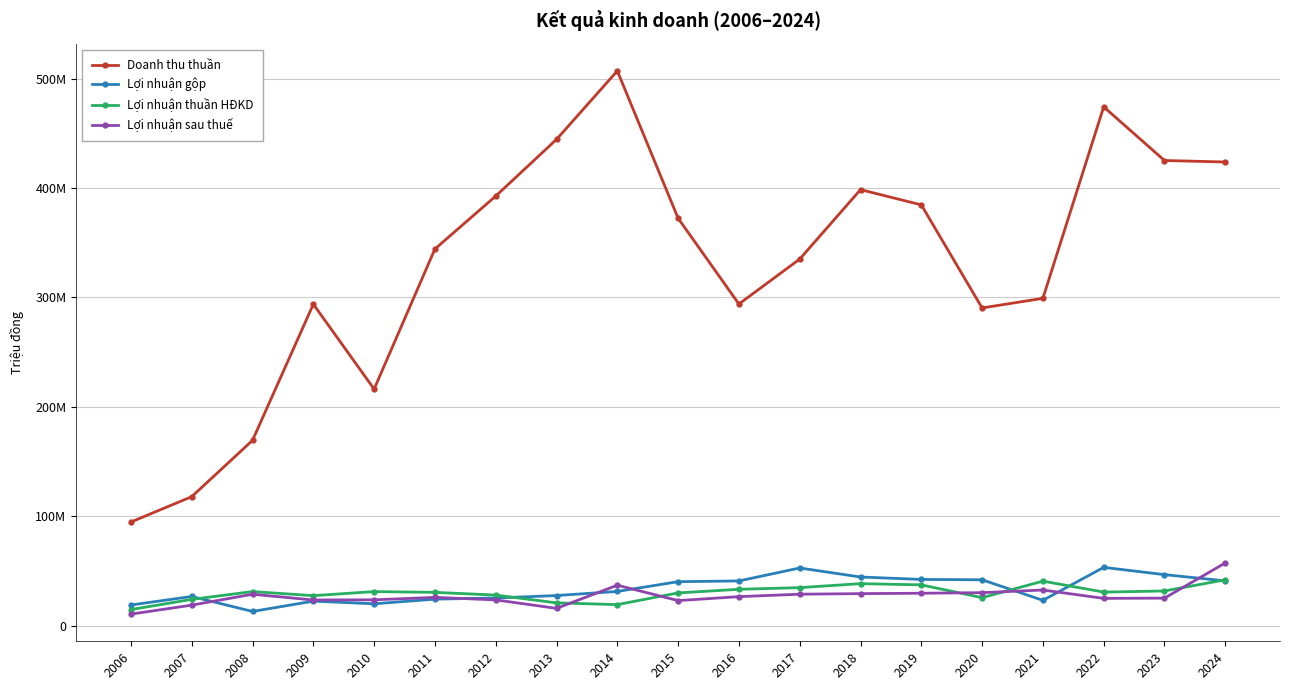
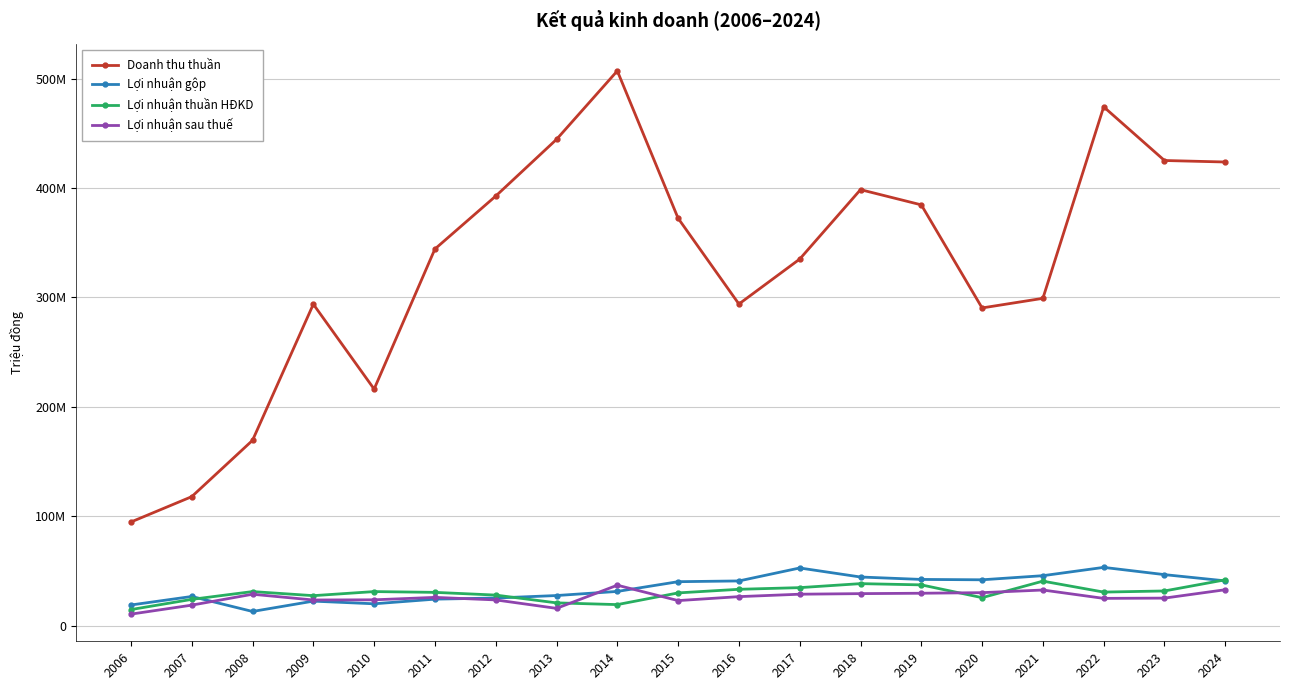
  {
    "Doanh thu thuần": {
      "2006": 95000000,
      "2007": 118000000,
      "2008": 169000000,
      "2009": 294000000,
      "2010": 216000000,
      "2011": 344000000,
      "2012": 393000000,
      "2013": 444000000,
      "2014": 507000000,
      "2015": 372000000,
      "2016": 294000000,
      "2017": 335000000,
      "2018": 398000000,
      "2019": 385000000,
      "2020": 290000000,
      "2021": 299000000,
      "2022": 474000000,
      "2023": 425000000,
      "2024": 424000000
    },
    "Lợi nhuận gộp": {
      "2006": 19000000,
      "2007": 27000000,
      "2008": 13000000,
      "2010": 20000000,
      "2013": 28000000,
      "2014": 31000000,
      "2015": 40000000,
      "2016": 41000000,
      "2017": 53000000,
      "2018": 44000000,
      "2019": 42000000,
      "2020": 42000000,
-     "2021": 23000000,
+     "2021": 46000000,
      "2022": 53000000,
      "2023": 47000000
    },
    "Lợi nhuận thuần HĐKD": {
      "2006": 15000000,
      "2007": 24000000,
      "2008": 31000000,
      "2009": 27000000,
      "2010": 31000000,
      "2011": 30000000,
      "2012": 28000000,
      "2013": 21000000,
      "2014": 19000000,
      "2015": 30000000,
      "2016": 33000000,
      "2017": 35000000,
      "2018": 38000000,
      "2019": 37000000,
      "2020": 26000000,
      "2021": 41000000,
      "2022": 31000000,
      "2023": 32000000
    },
    "Lợi nhuận sau thuế": {
      "2006": 11000000,
      "2007": 19000000,
      "2008": 29000000,
      "2010": 24000000,
      "2013": 16000000,
      "2014": 37000000,
      "2015": 23000000,
      "2016": 27000000,
      "2017": 29000000,
      "2018": 29000000,
      "2019": 30000000,
      "2020": 30000000,
      "2021": 33000000,
      "2022": 25000000,
      "2023": 25000000,
-     "2024": 57000000
+     "2024": 33000000
    }
  }
